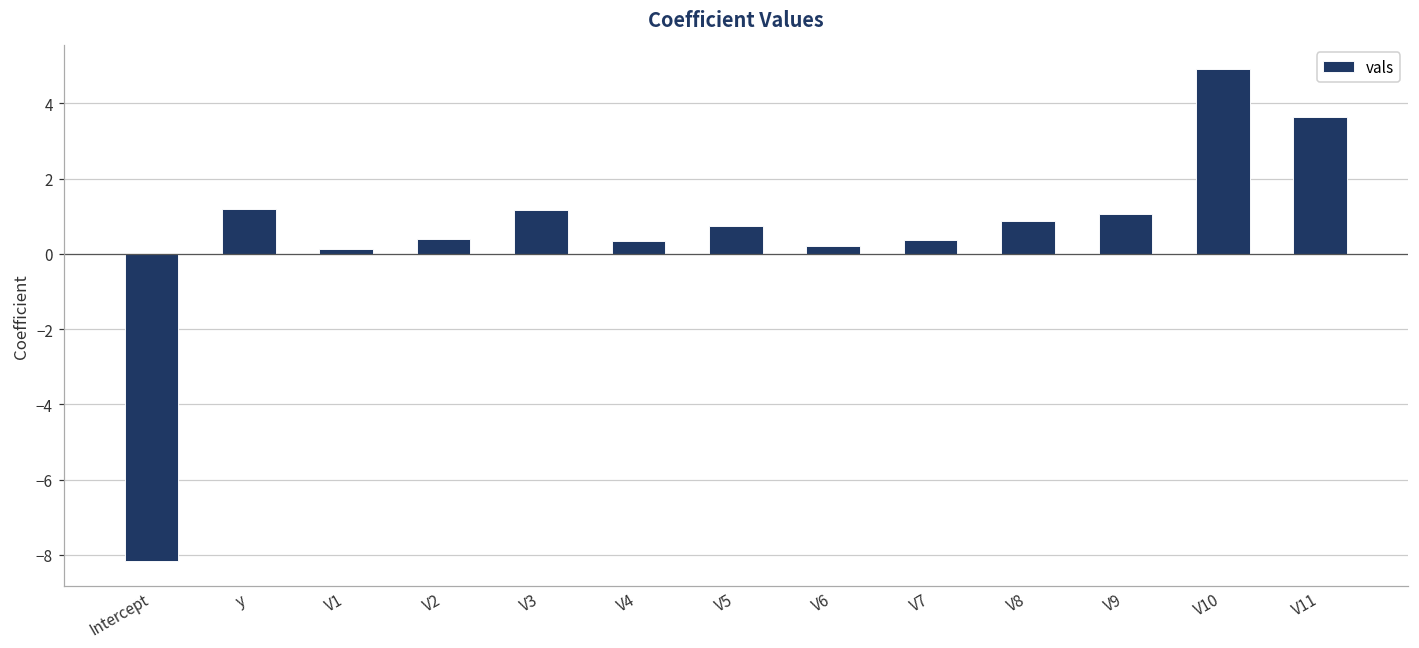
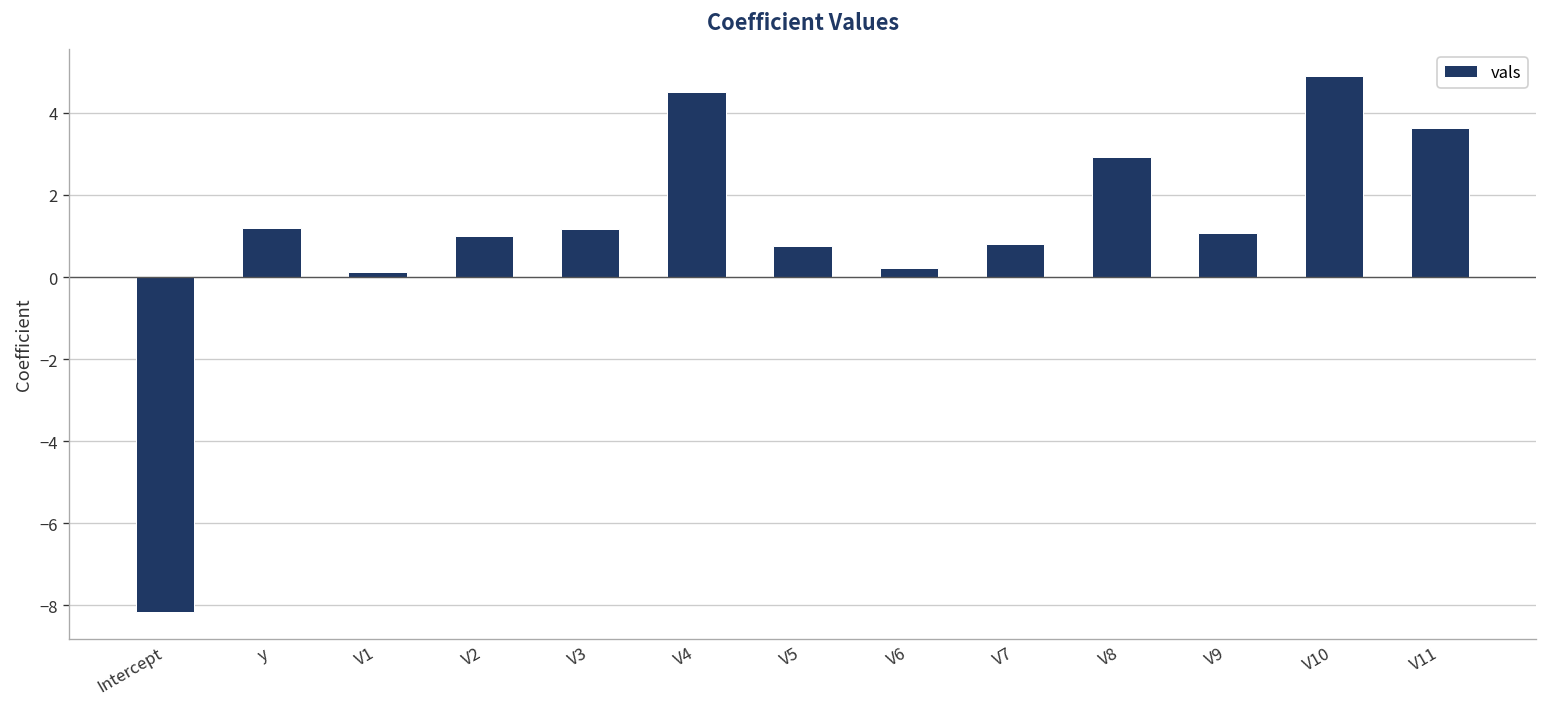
  {
    "Intercept": -8.2,
    "y": 1.2,
    "V1": 0.1,
-   "V2": 0.4,
+   "V2": 1.0,
    "V3": 1.2,
-   "V4": 0.4,
+   "V4": 4.5,
    "V5": 0.7,
    "V6": 0.2,
-   "V7": 0.4,
-   "V8": 0.9,
+   "V7": 0.8,
+   "V8": 2.9,
    "V9": 1.1,
    "V10": 4.9,
    "V11": 3.6
  }
